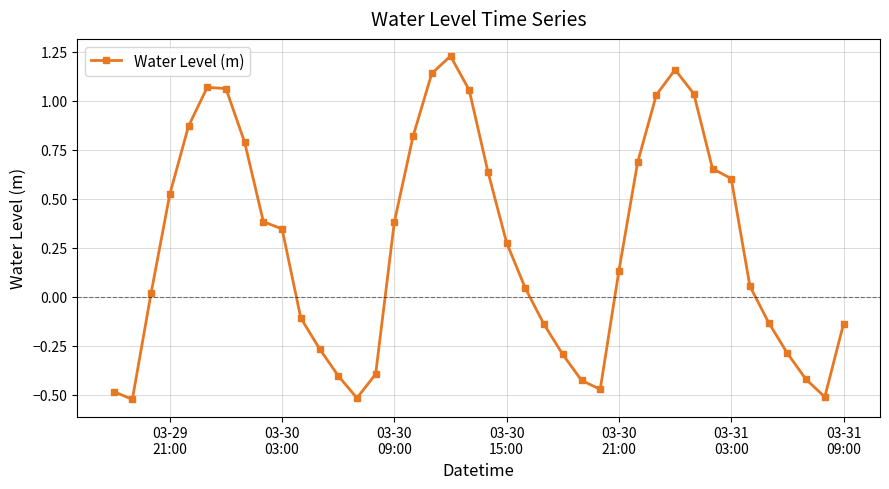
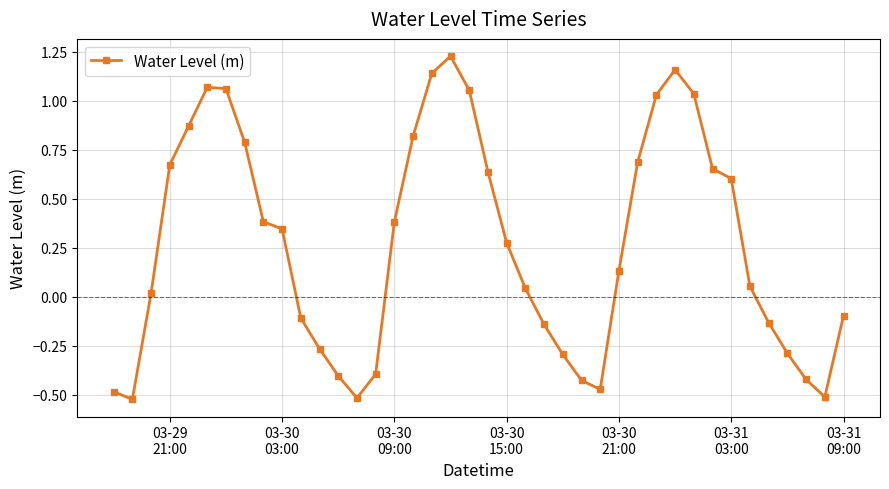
  {
-   "03-29 21:00": 0.52,
+   "03-29 21:00": 0.67,
    "03-30 03:00": 0.35,
    "03-30 09:00": 0.38,
    "03-30 15:00": 0.28,
    "03-30 21:00": 0.13,
    "03-31 03:00": 0.60,
-   "03-31 09:00": -0.14
+   "03-31 09:00": -0.10
  }
